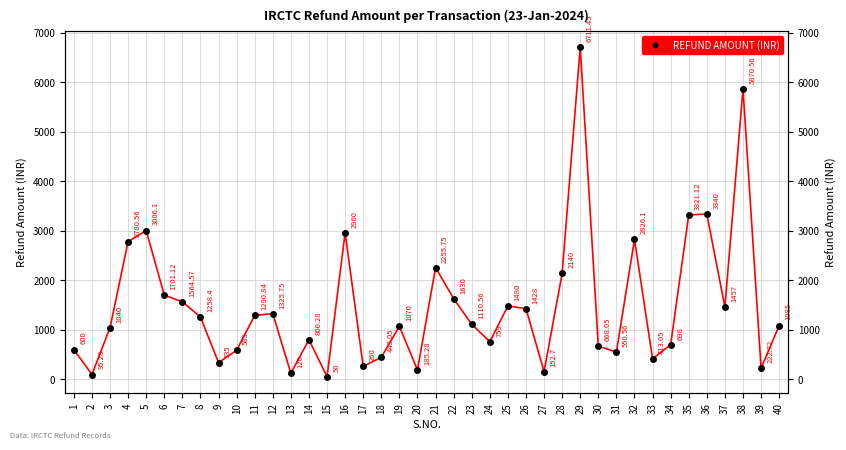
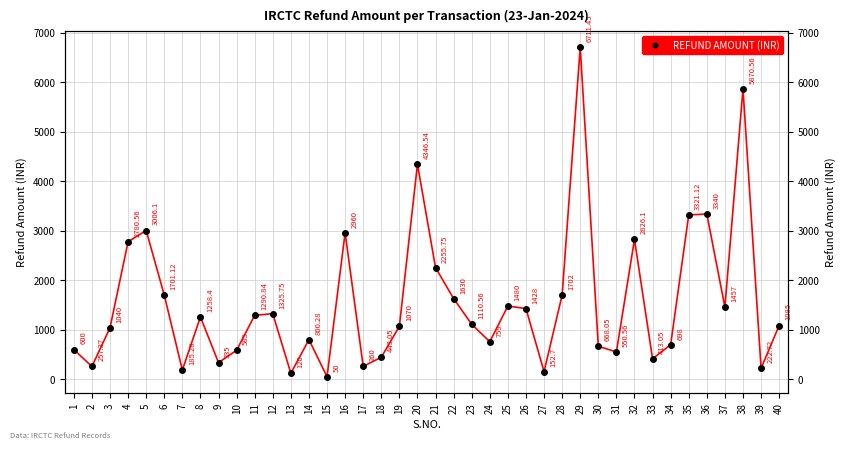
  {
    "1": 600,
-   "2": 95.28,
+   "2": 257.37,
    "3": 1040,
    "4": 2780.56,
    "5": 3006.1,
    "6": 1701.12,
-   "7": 1564.57,
+   "7": 185.28,
    "8": 1258.4,
    "9": 335,
    "10": 585,
    "11": 1290.84,
    "12": 1325.75,
    "13": 120,
    "14": 800.28,
    "15": 50,
    "16": 2960,
    "17": 260,
    "18": 443.05,
    "19": 1070,
-   "20": 185.28,
+   "20": 4346.54,
    "21": 2255.75,
    "22": 1630,
    "23": 1110.56,
    "24": 759,
    "25": 1480,
    "26": 1428,
    "27": 152.7,
-   "28": 2140,
+   "28": 1702,
    "29": 6711.45,
    "30": 668.05,
    "31": 550.56,
    "32": 2826.1,
    "33": 413.05,
    "34": 698,
    "35": 3321.12,
    "36": 3340,
    "37": 1457,
    "38": 5870.56,
    "39": 222.72,
    "40": 1085
  }
